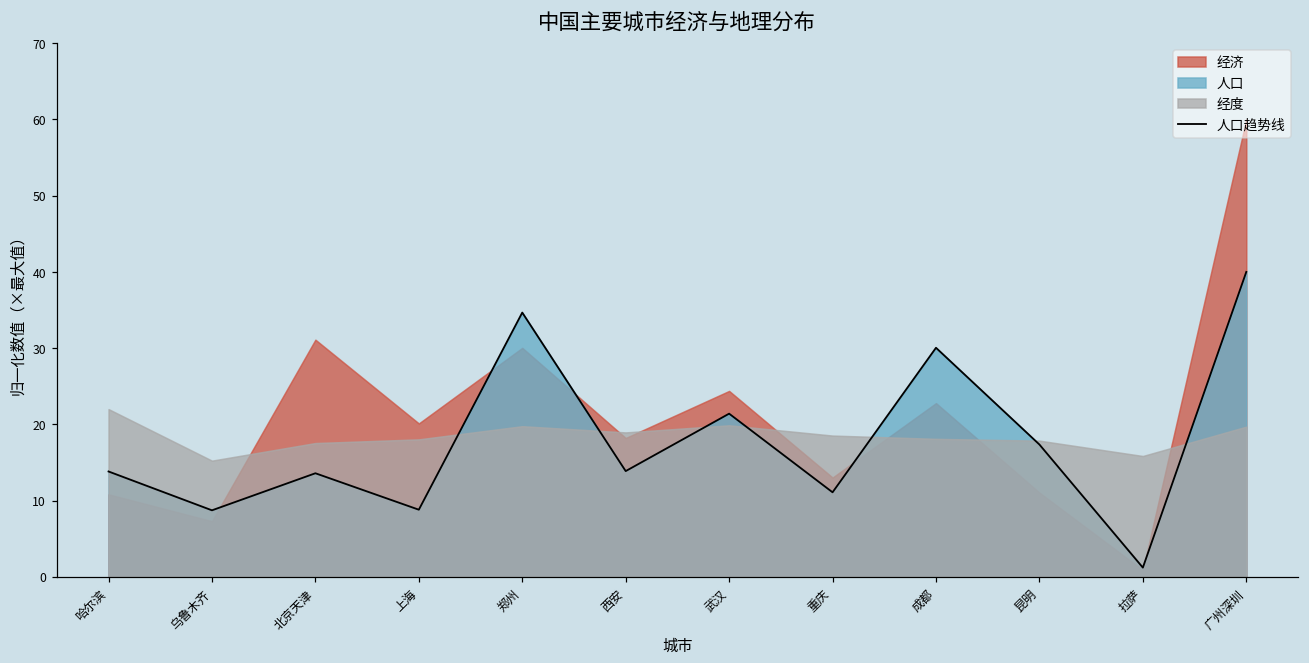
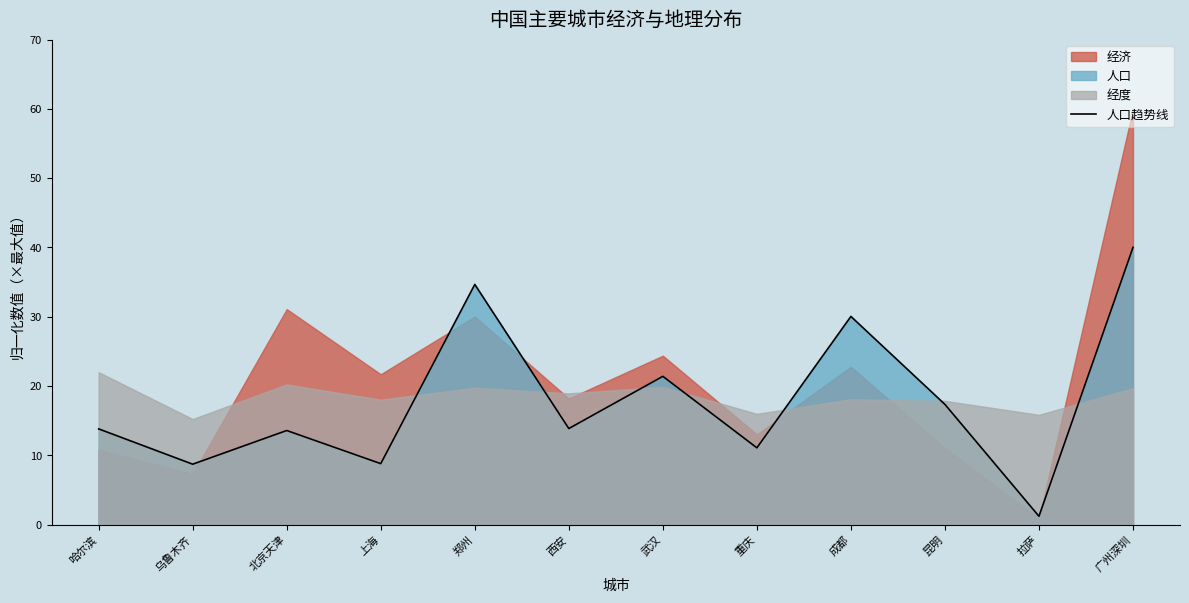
  {
    "经济": {
      "哈尔滨": 11,
      "乌鲁木齐": 7,
      "北京天津": 31,
-     "上海": 20,
+     "上海": 22,
      "郑州": 30,
      "西安": 18,
      "武汉": 24,
      "重庆": 13,
      "成都": 23,
      "昆明": 11
    },
    "人口": {
      "哈尔滨": 14,
      "乌鲁木齐": 9,
      "北京天津": 14,
      "上海": 9,
      "郑州": 35,
      "西安": 14,
      "武汉": 21,
      "重庆": 11,
      "成都": 30,
      "昆明": 17,
      "广州深圳": 40
    },
    "经度": {
      "哈尔滨": 22,
      "乌鲁木齐": 15,
-     "北京天津": 18,
+     "北京天津": 20,
      "上海": 18,
      "郑州": 20,
      "西安": 19,
      "武汉": 20,
-     "重庆": 19,
+     "重庆": 16,
      "成都": 18,
      "昆明": 18,
      "拉萨": 16,
      "广州深圳": 20
    }
  }
